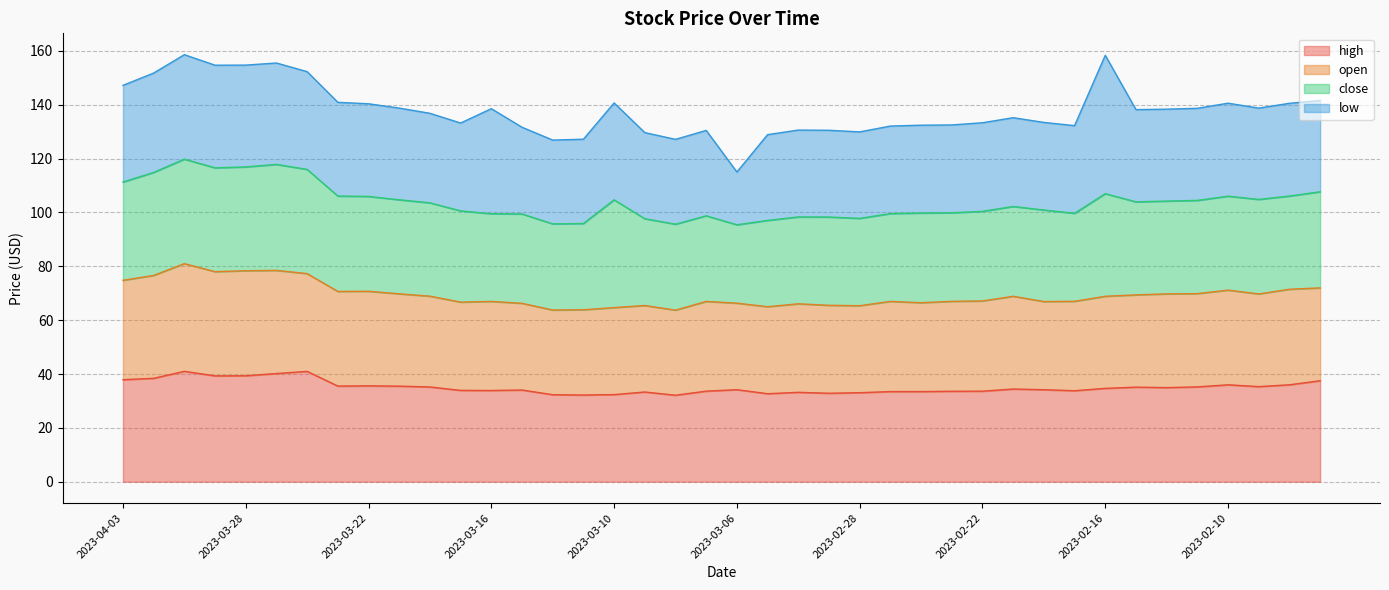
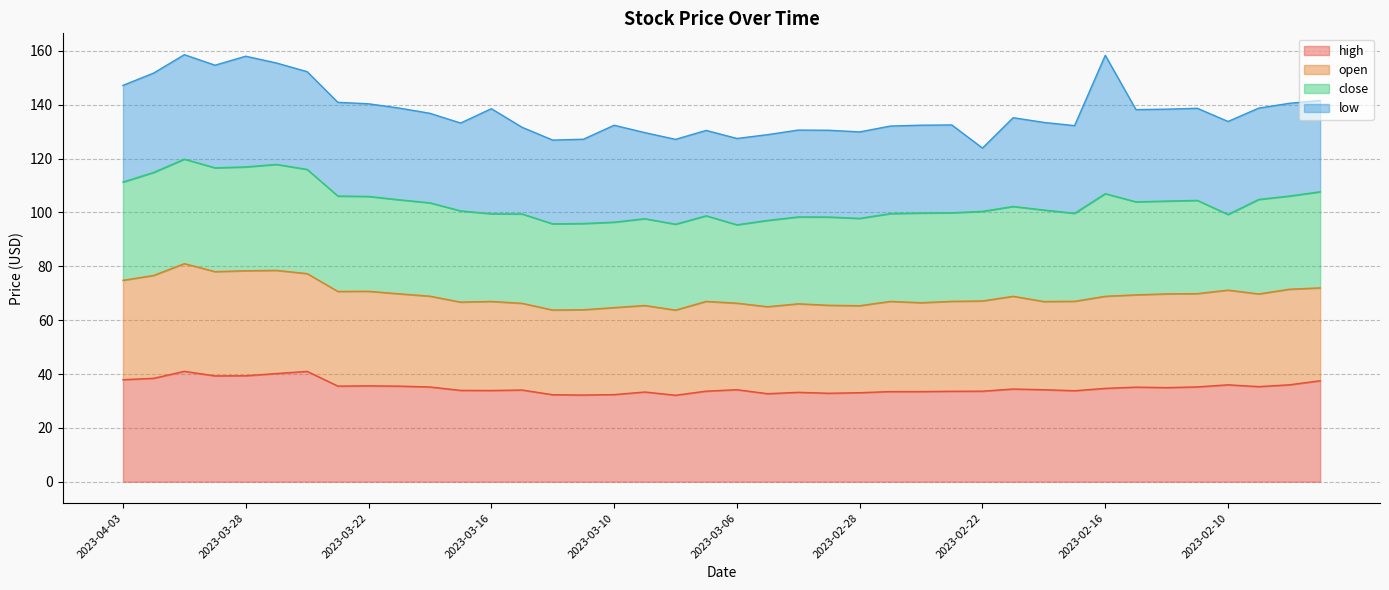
  {
    "close": {
      "2023-04-03": 36,
      "2023-03-28": 39,
      "2023-03-22": 35,
      "2023-03-16": 33,
-     "2023-03-10": 40,
+     "2023-03-10": 32,
      "2023-03-06": 29,
      "2023-02-28": 32,
      "2023-02-22": 33,
      "2023-02-16": 38,
-     "2023-02-10": 35
+     "2023-02-10": 28
    },
    "low": {
      "2023-04-03": 36,
-     "2023-03-28": 38,
+     "2023-03-28": 41,
      "2023-03-22": 34,
      "2023-03-16": 39,
      "2023-03-10": 36,
-     "2023-03-06": 20,
+     "2023-03-06": 32,
      "2023-02-28": 32,
-     "2023-02-22": 33,
+     "2023-02-22": 24,
      "2023-02-16": 51,
      "2023-02-10": 35
    }
  }
